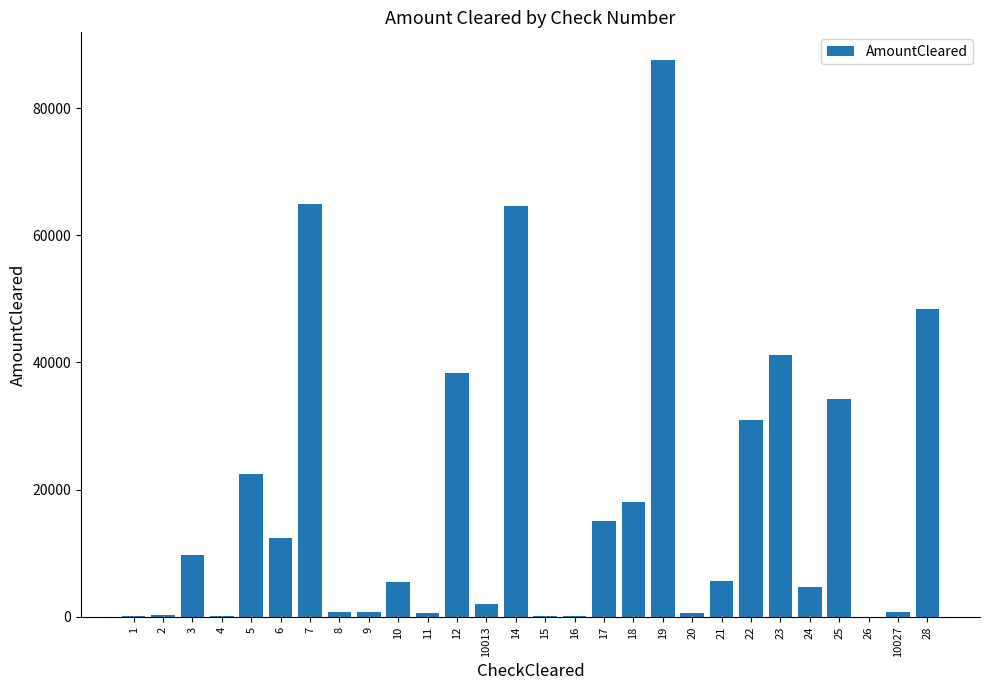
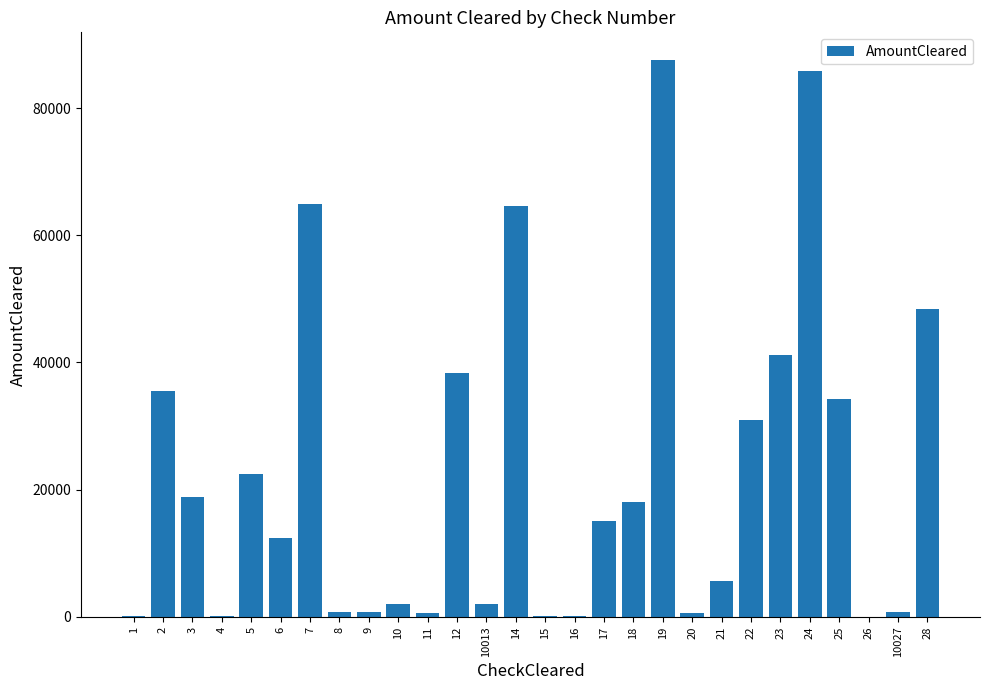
  {
-   "2": 0,
-   "3": 10000,
+   "2": 36000,
+   "3": 19000,
    "5": 23000,
    "6": 12000,
    "7": 65000,
    "8": 1000,
    "9": 1000,
-   "10": 5000,
+   "10": 2000,
    "11": 1000,
    "12": 38000,
    "10013": 2000,
    "14": 65000,
    "17": 15000,
    "18": 18000,
    "19": 88000,
    "20": 1000,
    "21": 6000,
    "22": 31000,
    "23": 41000,
-   "24": 5000,
+   "24": 86000,
    "25": 34000,
    "10027": 1000,
    "28": 48000
  }
